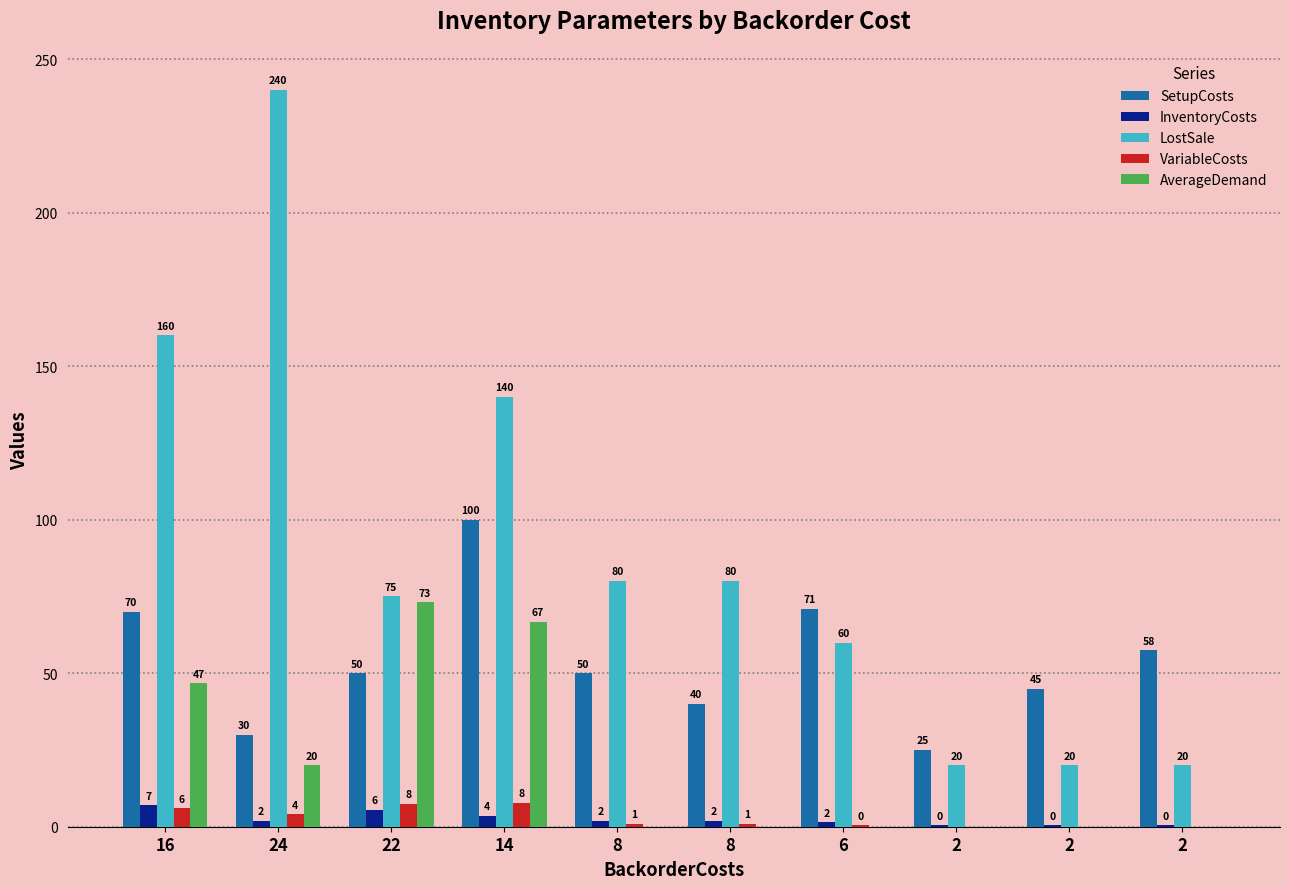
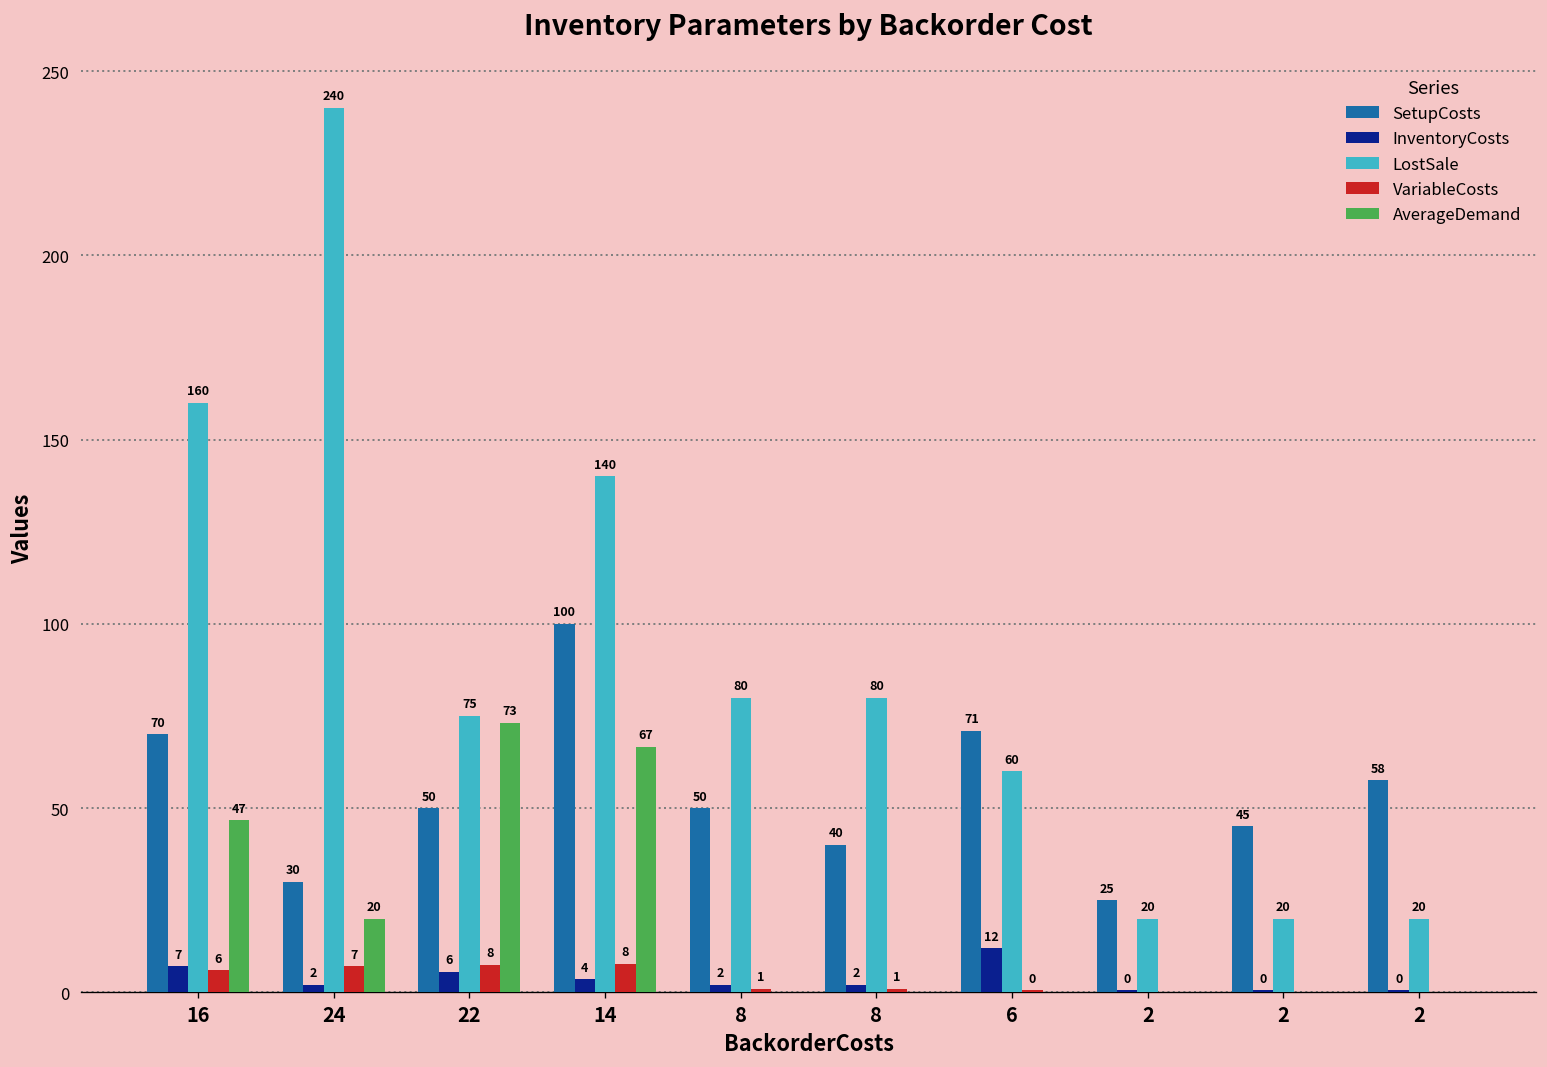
  {
    "SetupCosts": {
      "16": 70,
      "24": 30,
      "22": 50,
      "14": 100,
      "6": 71
    },
    "InventoryCosts": {
      "16": 7,
      "24": 2,
      "22": 6,
      "14": 4,
-     "6": 2
+     "6": 12
    },
    "LostSale": {
      "16": 160,
      "24": 240,
      "22": 75,
      "14": 140,
      "6": 60
    },
    "VariableCosts": {
      "16": 6,
-     "24": 4,
+     "24": 7,
      "22": 8,
      "14": 8,
      "6": 0
    },
    "AverageDemand": {
      "16": 47,
      "24": 20,
      "22": 73,
      "14": 67
    }
  }
